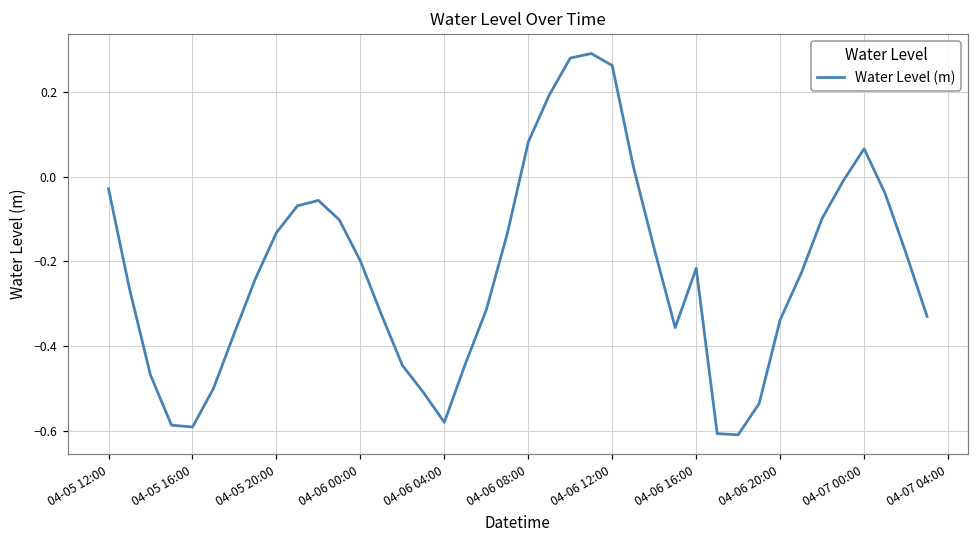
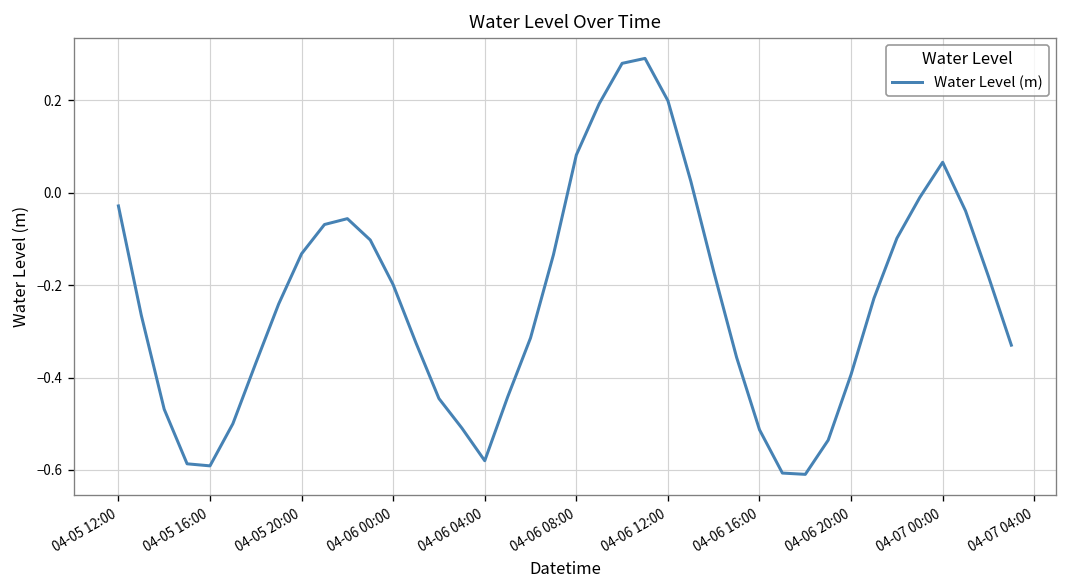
  {
    "04-05 12:00": -0.03,
    "04-05 16:00": -0.59,
    "04-05 20:00": -0.13,
    "04-06 00:00": -0.20,
    "04-06 04:00": -0.58,
    "04-06 08:00": 0.08,
-   "04-06 12:00": 0.26,
-   "04-06 16:00": -0.22,
-   "04-06 20:00": -0.34,
+   "04-06 12:00": 0.20,
+   "04-06 16:00": -0.51,
+   "04-06 20:00": -0.39,
    "04-07 00:00": 0.07
  }
